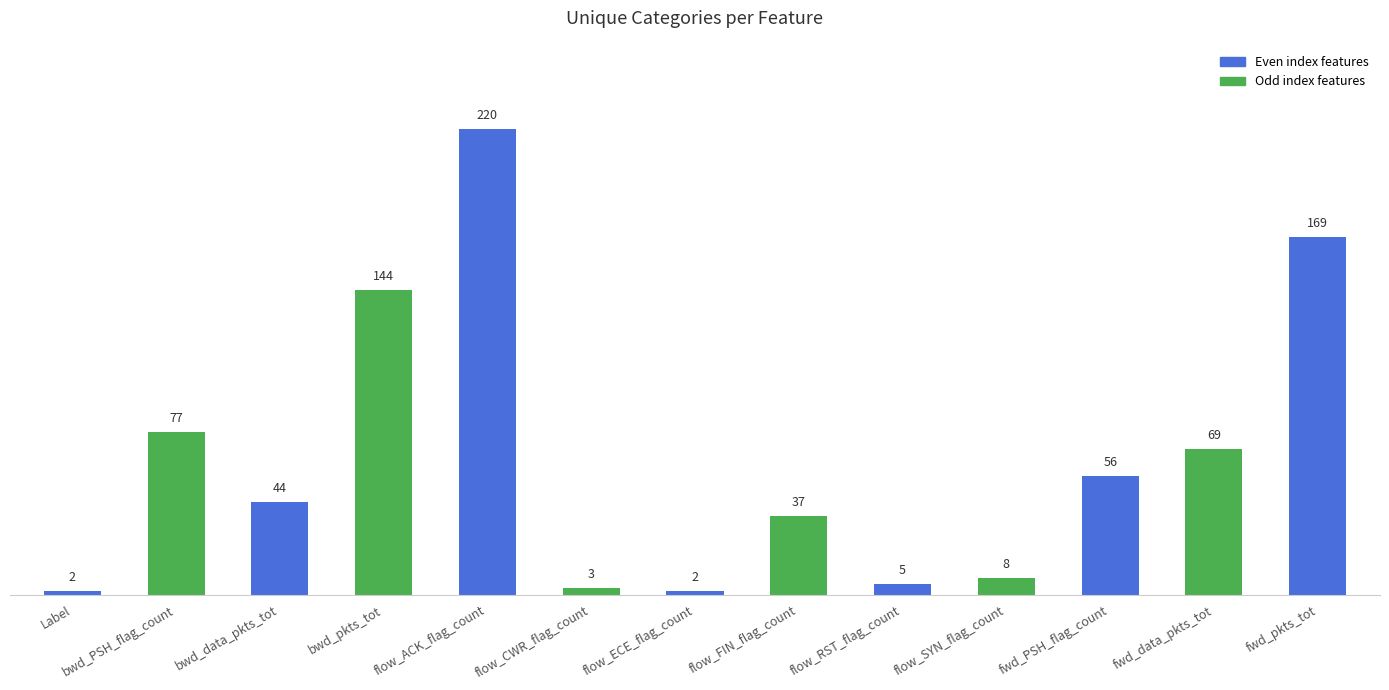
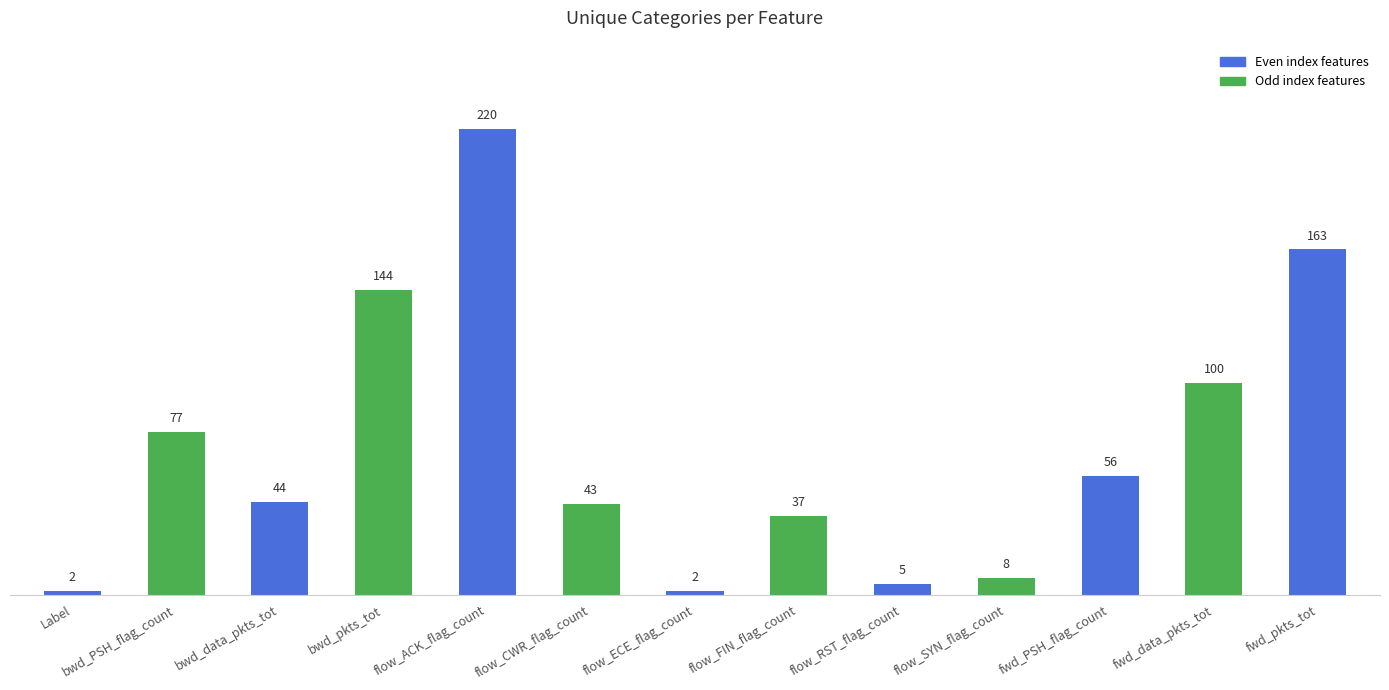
  {
    "Label": 2,
    "bwd_PSH_flag_count": 77,
    "bwd_data_pkts_tot": 44,
    "bwd_pkts_tot": 144,
    "flow_ACK_flag_count": 220,
-   "flow_CWR_flag_count": 3,
+   "flow_CWR_flag_count": 43,
    "flow_ECE_flag_count": 2,
    "flow_FIN_flag_count": 37,
    "flow_RST_flag_count": 5,
    "flow_SYN_flag_count": 8,
    "fwd_PSH_flag_count": 56,
-   "fwd_data_pkts_tot": 69,
-   "fwd_pkts_tot": 169
+   "fwd_data_pkts_tot": 100,
+   "fwd_pkts_tot": 163
  }
